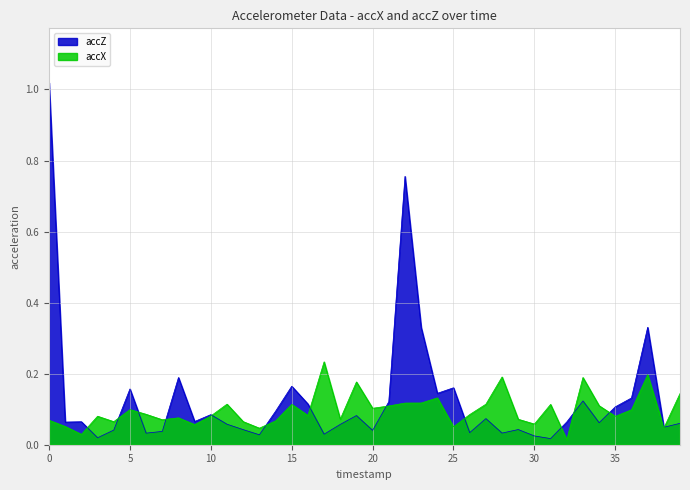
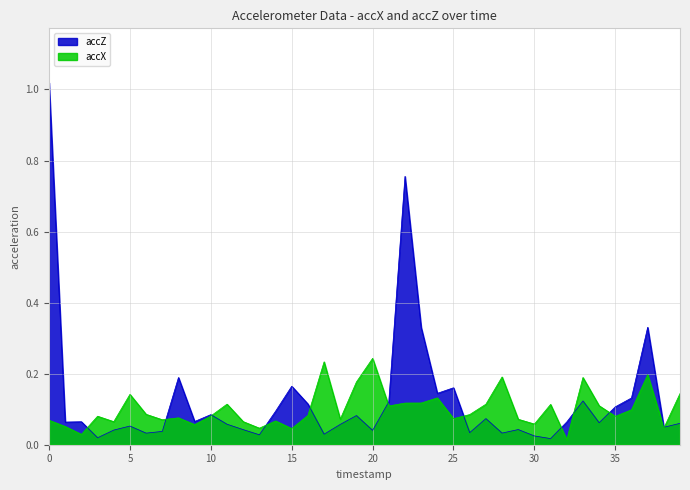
  {
    "accZ": {
      "0": 1.02,
-     "5": 0.16,
+     "5": 0.05,
      "15": 0.16,
      "20": 0.04,
      "25": 0.16,
      "30": 0.02,
      "35": 0.11
    },
    "accX": {
      "0": 0.07,
-     "5": 0.10,
-     "15": 0.11,
-     "20": 0.10,
-     "25": 0.05,
+     "5": 0.14,
+     "15": 0.05,
+     "20": 0.24,
+     "25": 0.07,
      "30": 0.06,
      "35": 0.08
    }
  }
